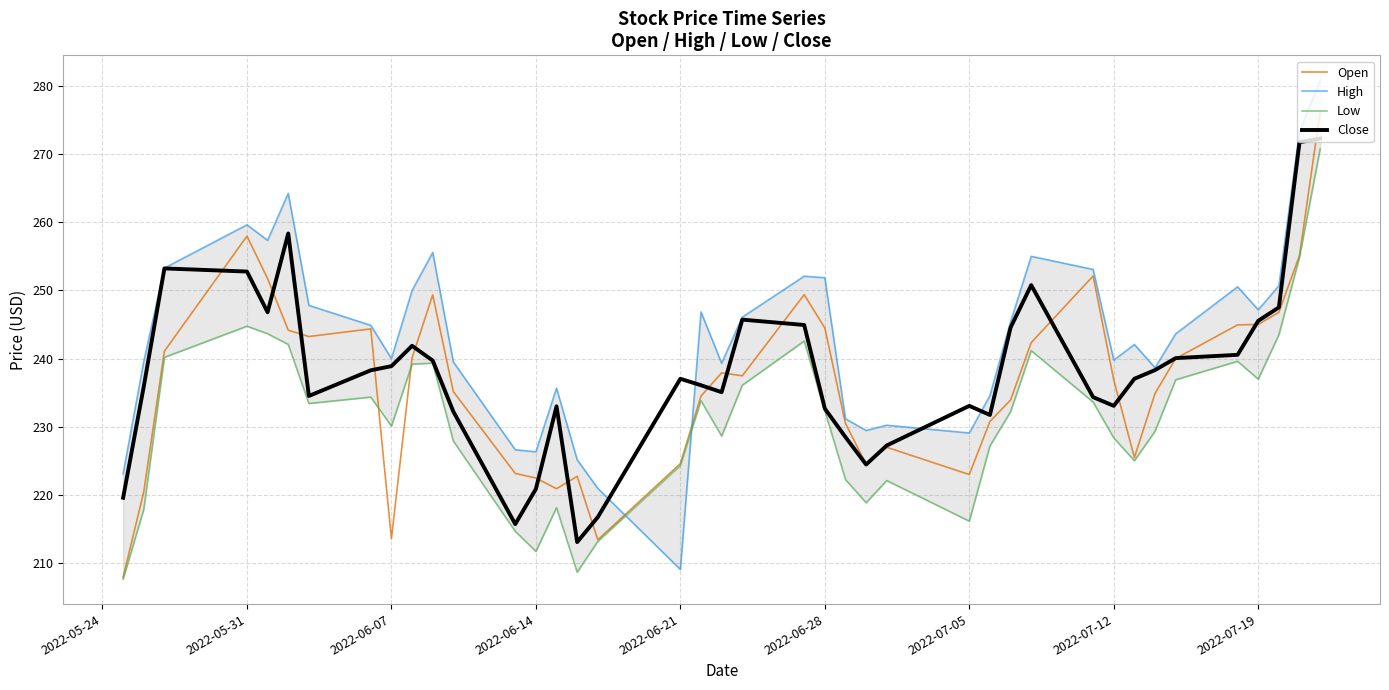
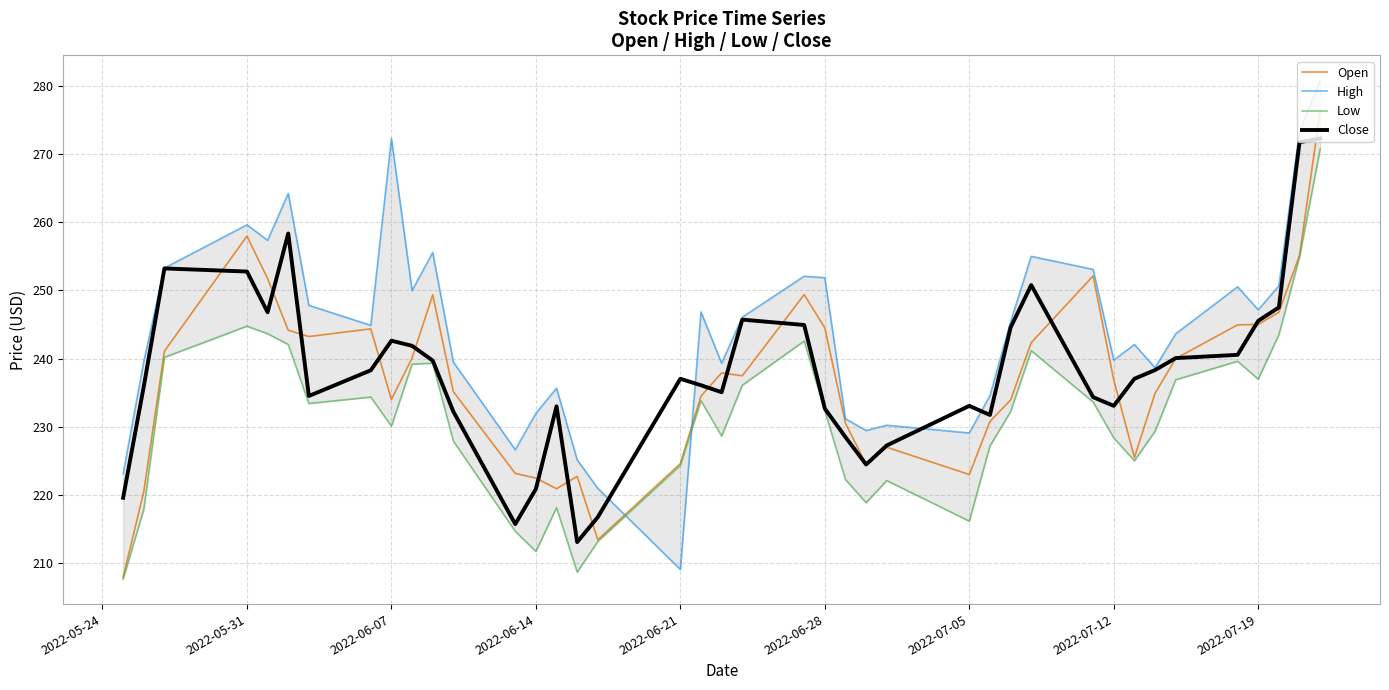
  {
    "Open": {
      "2022-05-31": 258,
-     "2022-06-07": 214,
+     "2022-06-07": 234,
      "2022-06-14": 222,
      "2022-06-28": 244,
      "2022-07-05": 223,
      "2022-07-12": 237,
      "2022-07-19": 245
    },
    "High": {
-     "2022-06-07": 240,
-     "2022-06-14": 226,
+     "2022-06-07": 272,
+     "2022-06-14": 232,
      "2022-06-21": 209
    },
    "Low": {
      "2022-05-31": 245,
      "2022-06-07": 230,
      "2022-06-14": 212,
      "2022-07-05": 216,
      "2022-07-12": 228,
      "2022-07-19": 237
    },
    "Close": {
      "2022-05-31": 253,
-     "2022-06-07": 239,
+     "2022-06-07": 243,
      "2022-06-14": 221,
      "2022-06-21": 237,
      "2022-07-05": 233,
      "2022-07-12": 233,
      "2022-07-19": 246
    }
  }
